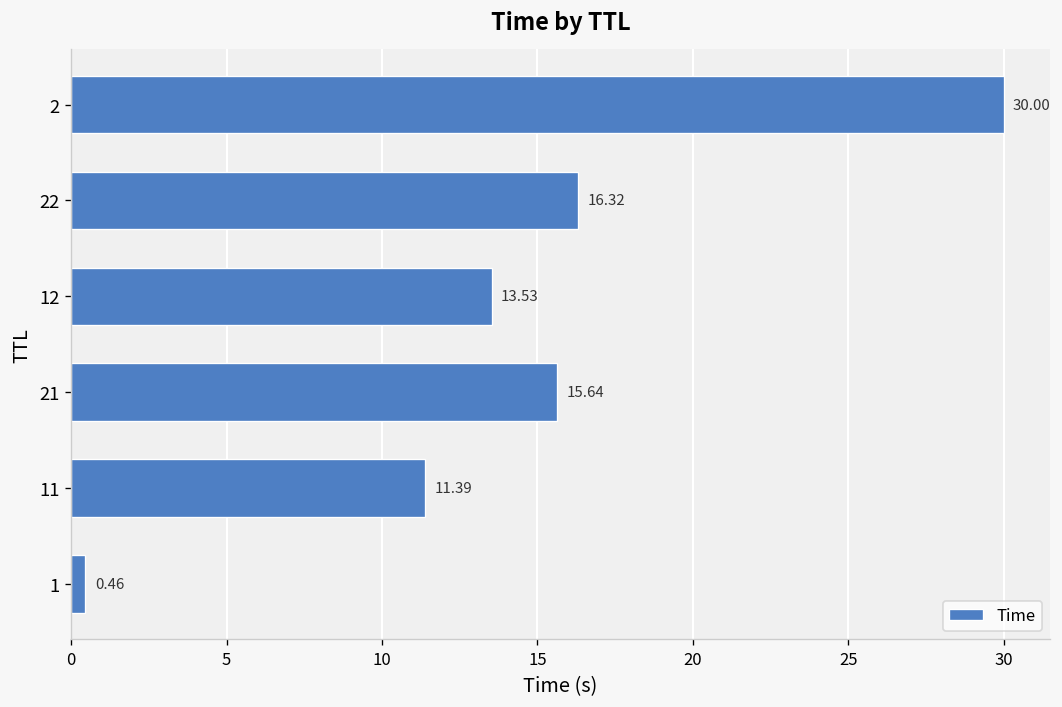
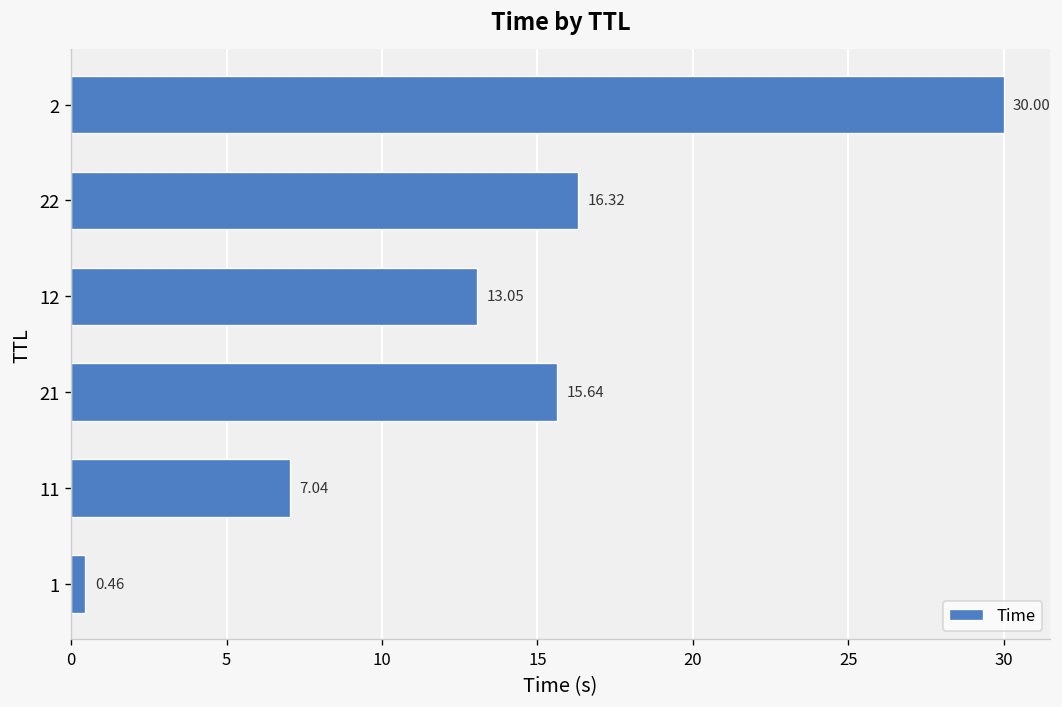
  {
    "2": 30.00,
    "22": 16.32,
-   "12": 13.53,
+   "12": 13.05,
    "21": 15.64,
-   "11": 11.39,
+   "11": 7.04,
    "1": 0.46
  }
